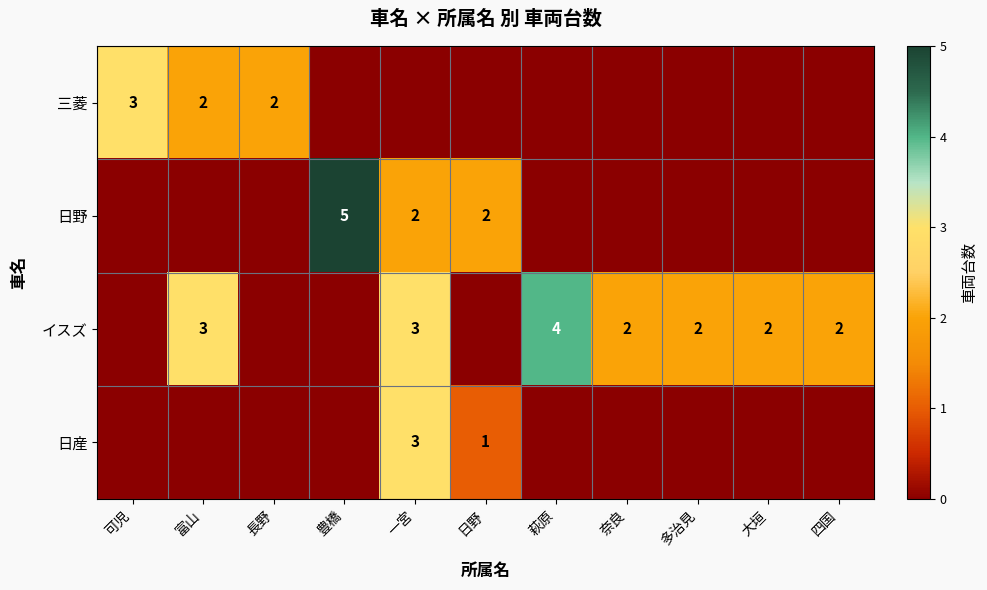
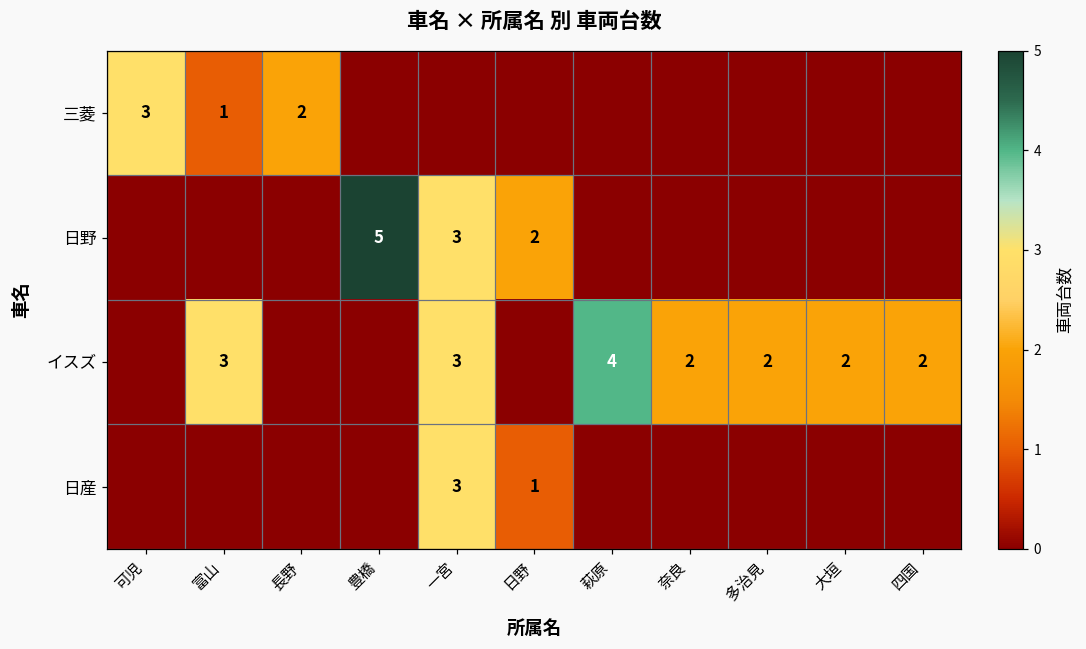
  {
    "三菱": {
      "可児": 3,
-     "富山": 2,
+     "富山": 1,
      "長野": 2
    },
    "日野": {
      "豊橋": 5,
-     "一宮": 2,
+     "一宮": 3,
      "日野": 2
    },
    "イスズ": {
      "富山": 3,
      "一宮": 3,
      "萩原": 4,
      "奈良": 2,
      "多治見": 2,
      "大垣": 2,
      "四国": 2
    },
    "日産": {
      "一宮": 3,
      "日野": 1
    }
  }
